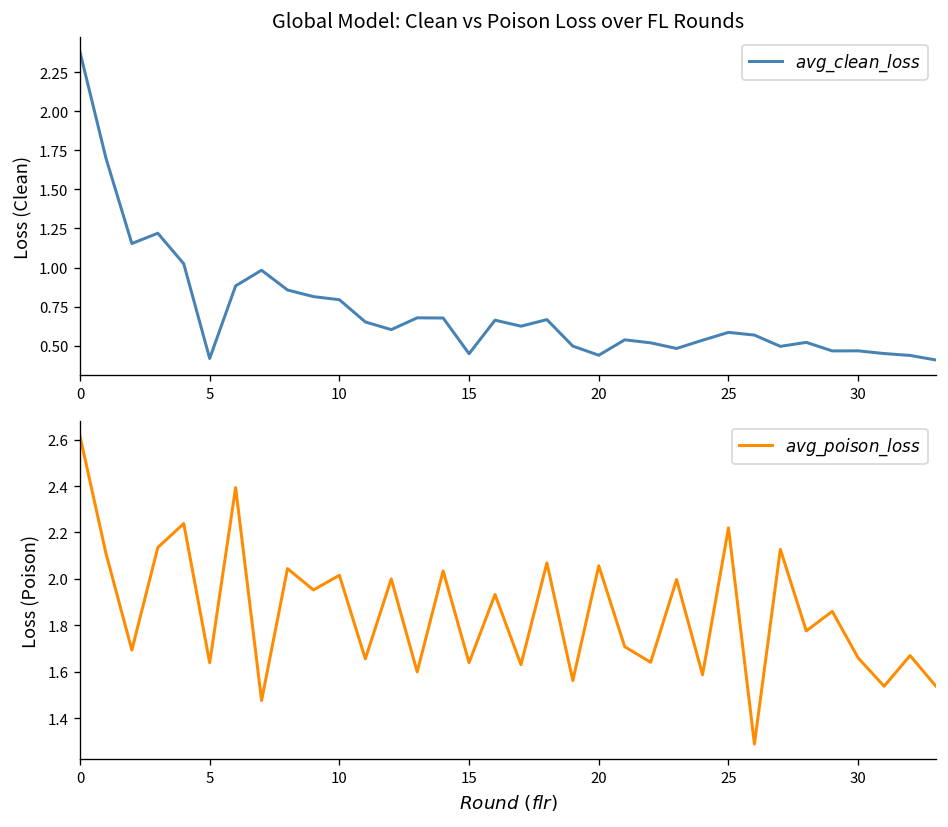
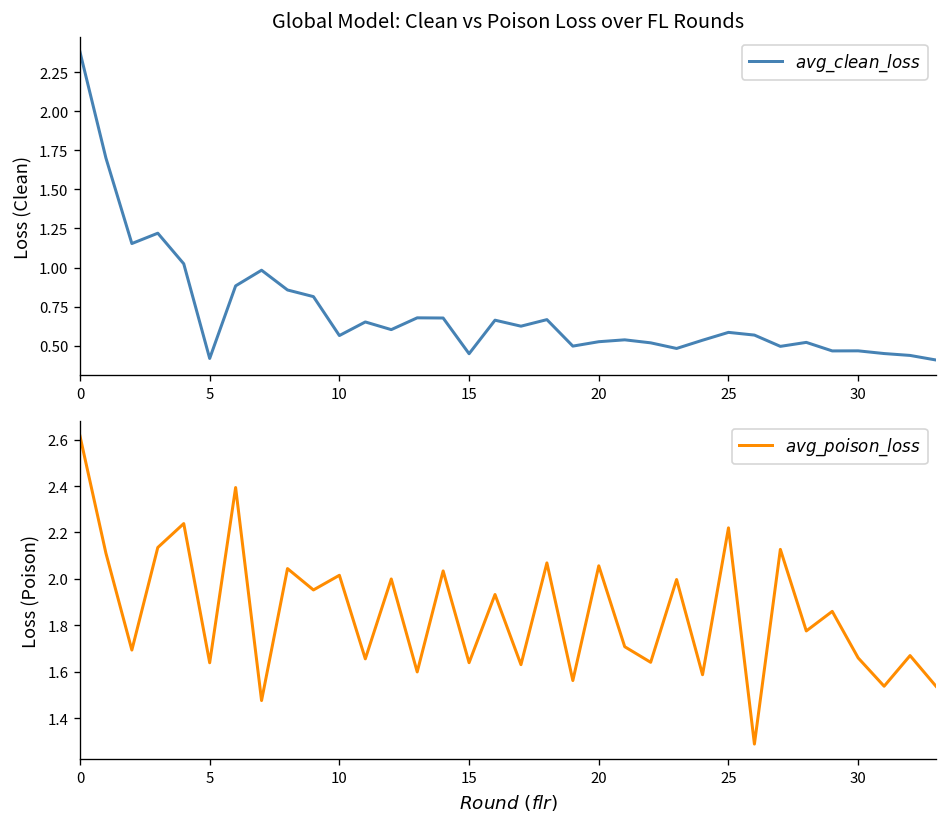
  {
    "Global Model: Clean vs Poison Loss over FL Rounds": {
      "0": 2.38,
      "5": 0.42,
-     "10": 0.79,
+     "10": 0.57,
      "15": 0.45,
-     "20": 0.44,
+     "20": 0.53,
      "25": 0.59,
      "30": 0.47
    }
  }
